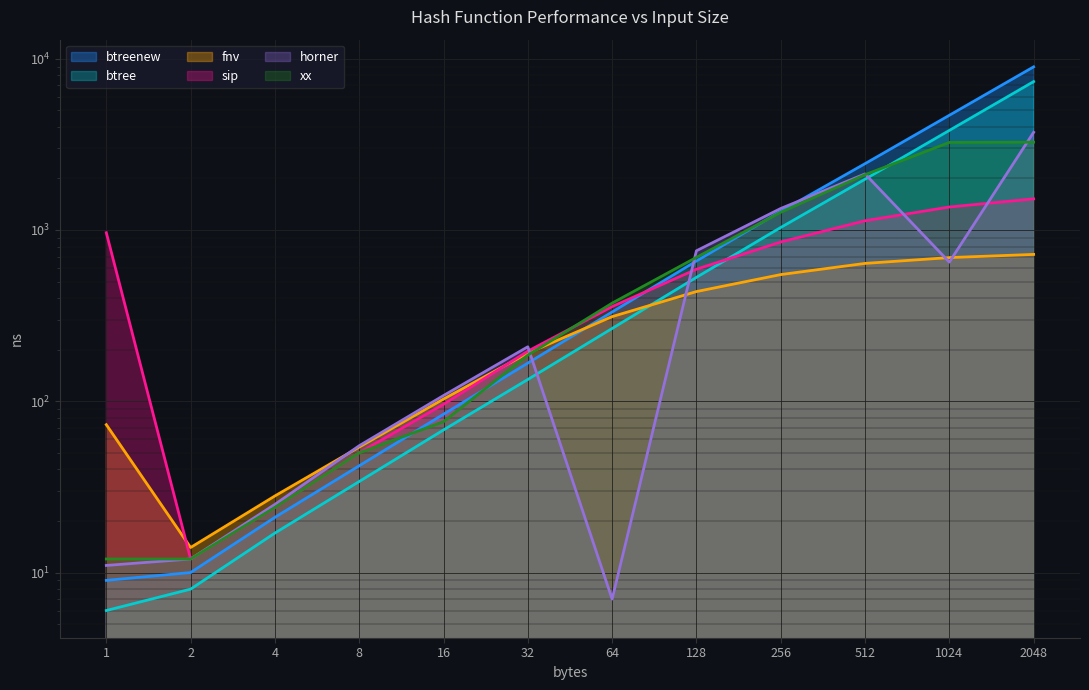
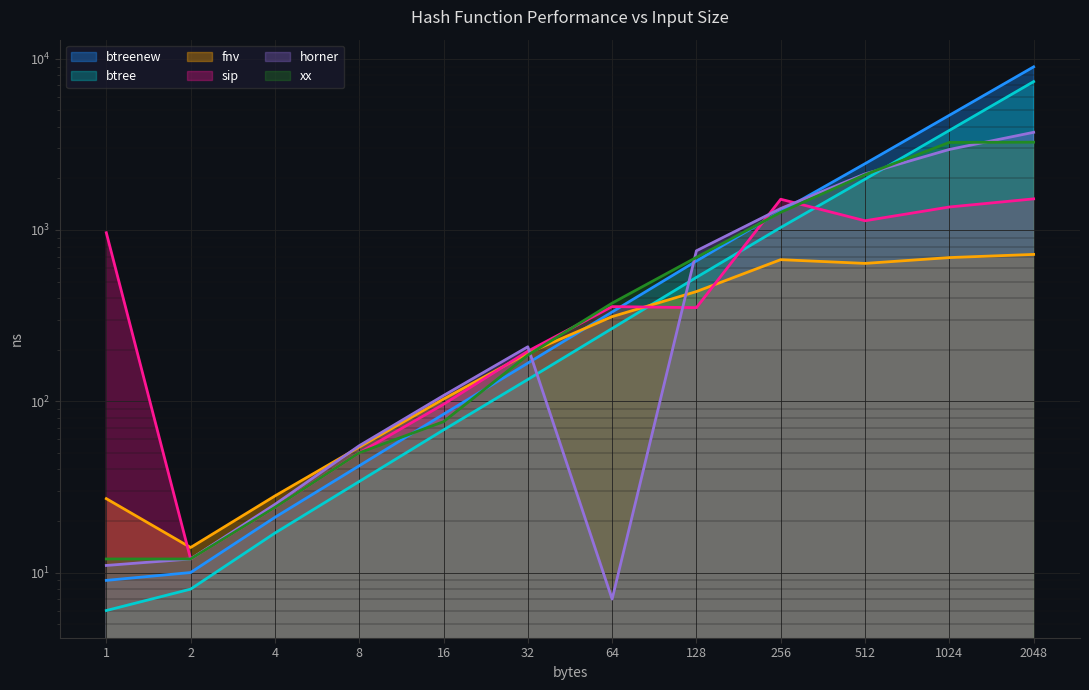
  {
    "fnv": {
-     "1": 73,
+     "1": 27,
      "2": 14,
      "4": 28,
      "16": 100,
      "64": 310,
      "128": 440,
-     "256": 550,
+     "256": 670,
      "512": 640,
      "1024": 690,
      "2048": 720
    },
    "sip": {
      "1": 1000,
      "16": 100,
      "64": 360,
-     "128": 590,
-     "256": 900,
+     "128": 350,
+     "256": 1500,
      "512": 1100,
      "1024": 1400,
      "2048": 1500
    },
    "horner": {
      "1": 11,
      "4": 25,
      "16": 110,
      "32": 210,
      "64": 7,
      "128": 800,
      "256": 1300,
-     "1024": 650,
+     "1024": 3000,
      "2048": 3700
    },
    "xx": {
      "1": 12,
      "16": 80,
      "64": 370,
      "128": 690,
      "1024": 3200,
      "2048": 3300
    }
  }
